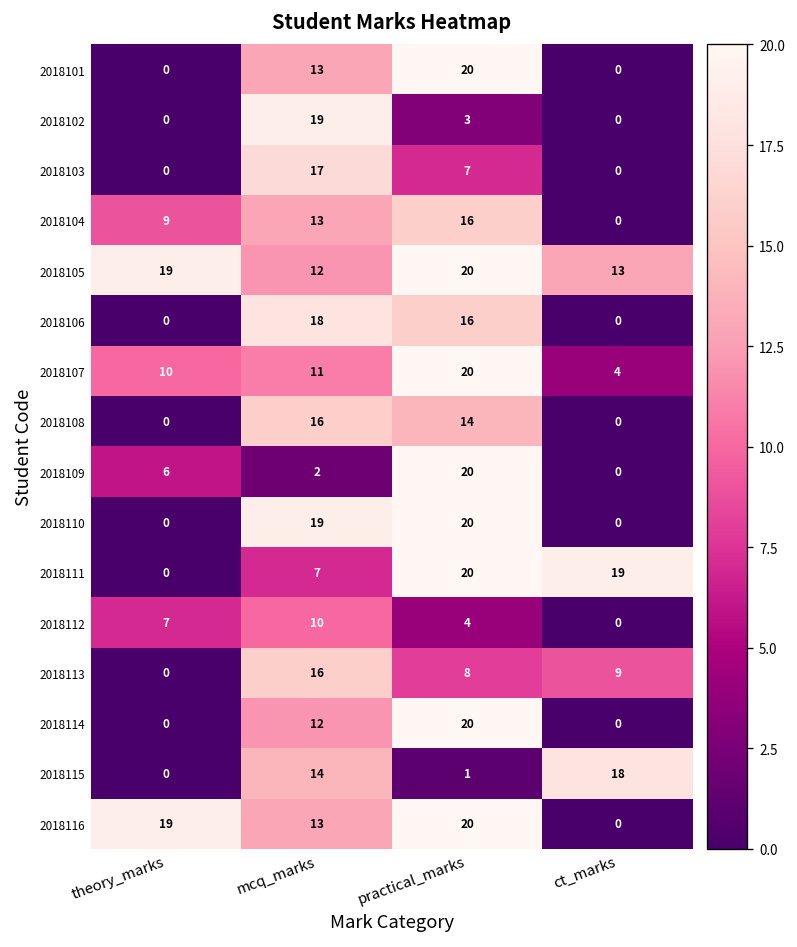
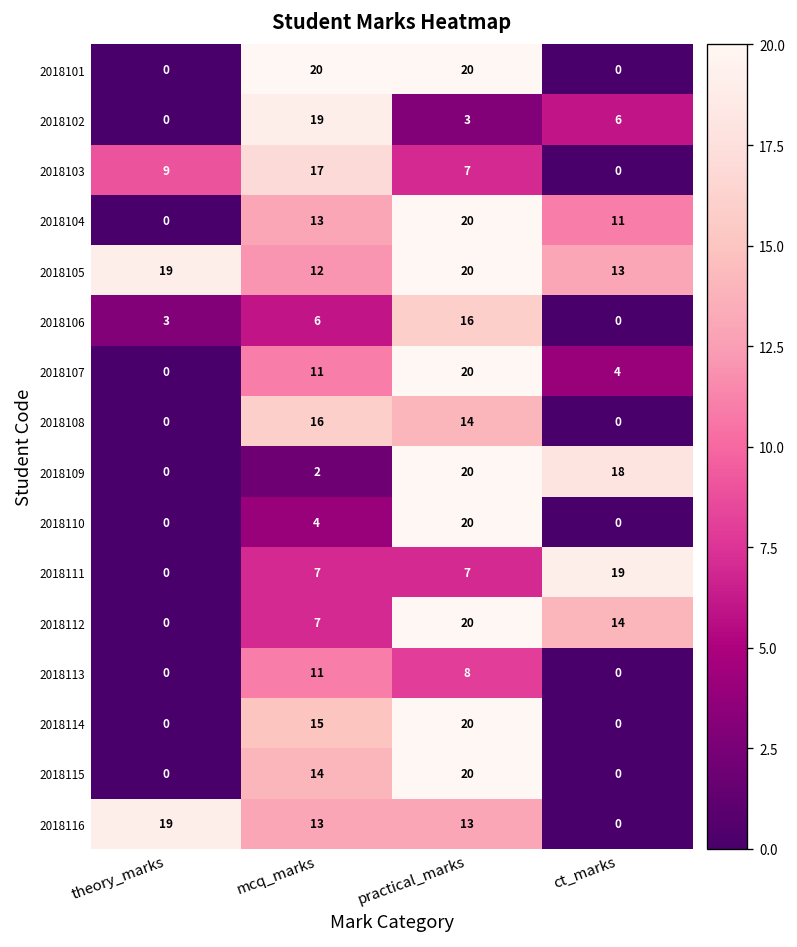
  {
    "2018101": {
      "theory_marks": 0,
-     "mcq_marks": 13,
+     "mcq_marks": 20,
      "practical_marks": 20,
      "ct_marks": 0
    },
    "2018102": {
      "theory_marks": 0,
      "mcq_marks": 19,
      "practical_marks": 3,
-     "ct_marks": 0
+     "ct_marks": 6
    },
    "2018103": {
-     "theory_marks": 0,
+     "theory_marks": 9,
      "mcq_marks": 17,
      "practical_marks": 7,
      "ct_marks": 0
    },
    "2018104": {
-     "theory_marks": 9,
+     "theory_marks": 0,
      "mcq_marks": 13,
-     "practical_marks": 16,
-     "ct_marks": 0
+     "practical_marks": 20,
+     "ct_marks": 11
    },
    "2018105": {
      "theory_marks": 19,
      "mcq_marks": 12,
      "practical_marks": 20,
      "ct_marks": 13
    },
    "2018106": {
-     "theory_marks": 0,
-     "mcq_marks": 18,
+     "theory_marks": 3,
+     "mcq_marks": 6,
      "practical_marks": 16,
      "ct_marks": 0
    },
    "2018107": {
-     "theory_marks": 10,
+     "theory_marks": 0,
      "mcq_marks": 11,
      "practical_marks": 20,
      "ct_marks": 4
    },
    "2018108": {
      "theory_marks": 0,
      "mcq_marks": 16,
      "practical_marks": 14,
      "ct_marks": 0
    },
    "2018109": {
-     "theory_marks": 6,
+     "theory_marks": 0,
      "mcq_marks": 2,
      "practical_marks": 20,
-     "ct_marks": 0
+     "ct_marks": 18
    },
    "2018110": {
      "theory_marks": 0,
-     "mcq_marks": 19,
+     "mcq_marks": 4,
      "practical_marks": 20,
      "ct_marks": 0
    },
    "2018111": {
      "theory_marks": 0,
      "mcq_marks": 7,
-     "practical_marks": 20,
+     "practical_marks": 7,
      "ct_marks": 19
    },
    "2018112": {
-     "theory_marks": 7,
-     "mcq_marks": 10,
-     "practical_marks": 4,
-     "ct_marks": 0
+     "theory_marks": 0,
+     "mcq_marks": 7,
+     "practical_marks": 20,
+     "ct_marks": 14
    },
    "2018113": {
      "theory_marks": 0,
-     "mcq_marks": 16,
+     "mcq_marks": 11,
      "practical_marks": 8,
-     "ct_marks": 9
+     "ct_marks": 0
    },
    "2018114": {
      "theory_marks": 0,
-     "mcq_marks": 12,
+     "mcq_marks": 15,
      "practical_marks": 20,
      "ct_marks": 0
    },
    "2018115": {
      "theory_marks": 0,
      "mcq_marks": 14,
-     "practical_marks": 1,
-     "ct_marks": 18
+     "practical_marks": 20,
+     "ct_marks": 0
    },
    "2018116": {
      "theory_marks": 19,
      "mcq_marks": 13,
-     "practical_marks": 20,
+     "practical_marks": 13,
      "ct_marks": 0
    }
  }
